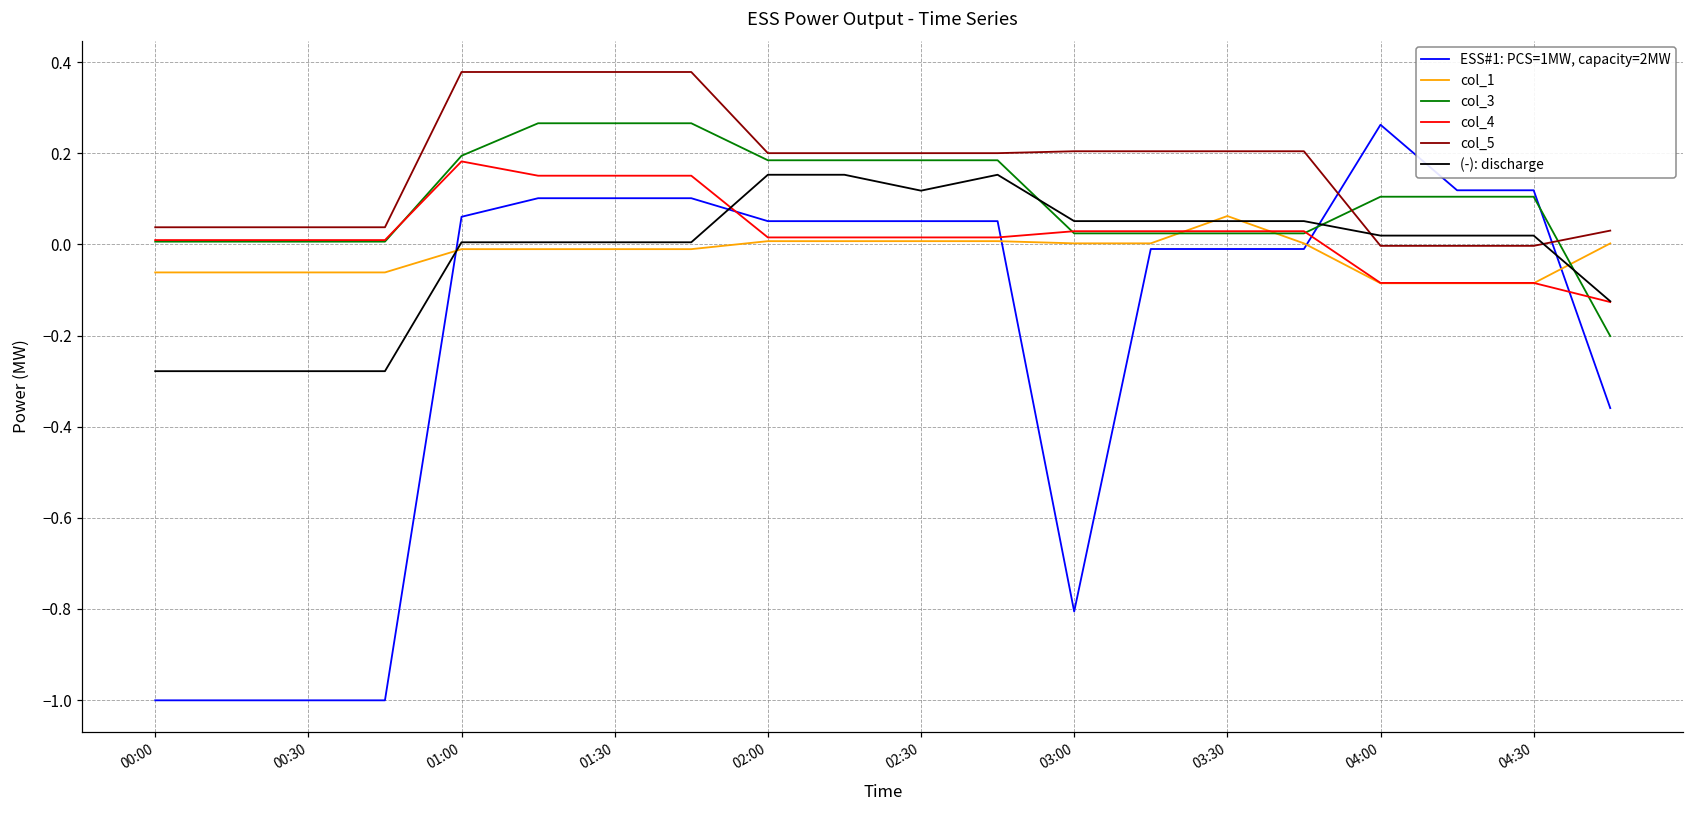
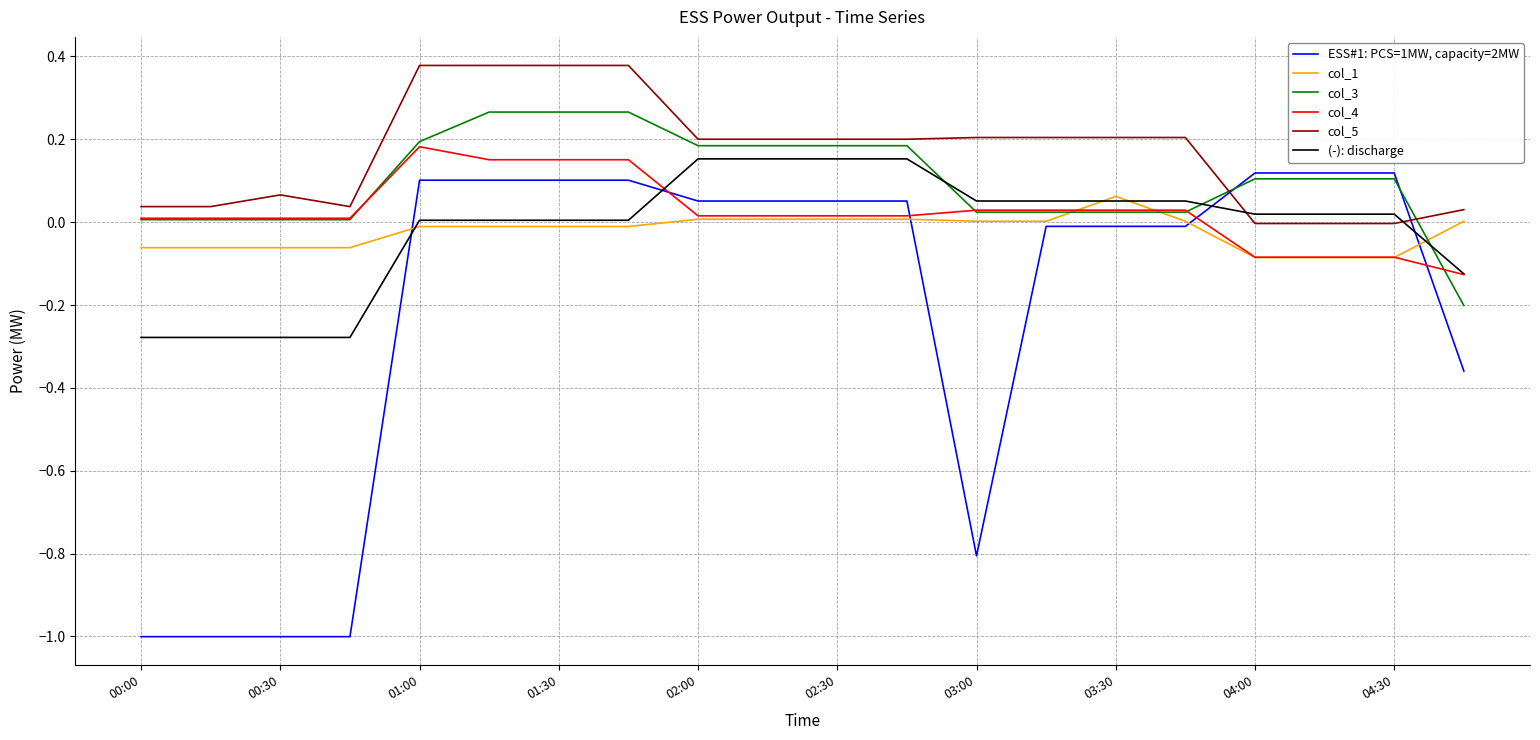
  {
    "ESS#1: PCS=1MW, capacity=2MW": {
      "00:00": -1.00,
      "00:30": -1.00,
-     "01:00": 0.06,
+     "01:00": 0.10,
      "01:30": 0.10,
      "02:00": 0.05,
      "02:30": 0.05,
      "03:00": -0.81,
      "03:30": -0.01,
-     "04:00": 0.26,
+     "04:00": 0.12,
      "04:30": 0.12
    },
    "col_1": {
      "00:00": -0.06,
      "00:30": -0.06,
      "01:00": -0.01,
      "01:30": -0.01,
      "02:00": 0.01,
      "02:30": 0.01,
      "03:00": 0.00,
      "03:30": 0.06
    },
    "col_3": {
      "01:00": 0.19,
      "01:30": 0.27,
      "02:00": 0.18,
      "02:30": 0.18,
      "04:00": 0.10,
      "04:30": 0.10
    },
    "col_4": {
      "01:00": 0.18,
      "01:30": 0.15,
      "02:00": 0.02,
      "02:30": 0.02
    },
    "col_5": {
      "00:00": 0.04,
-     "00:30": 0.04,
+     "00:30": 0.07,
      "01:00": 0.38,
      "01:30": 0.38,
      "02:00": 0.20,
      "02:30": 0.20,
      "03:00": 0.20,
      "03:30": 0.20,
      "04:00": 0.00,
      "04:30": 0.00
    },
    "(-): discharge": {
      "00:00": -0.28,
      "00:30": -0.28,
      "01:00": 0.00,
      "01:30": 0.00,
      "02:00": 0.15,
-     "02:30": 0.12,
+     "02:30": 0.15,
      "03:00": 0.05,
      "03:30": 0.05,
      "04:00": 0.02,
      "04:30": 0.02
    }
  }
